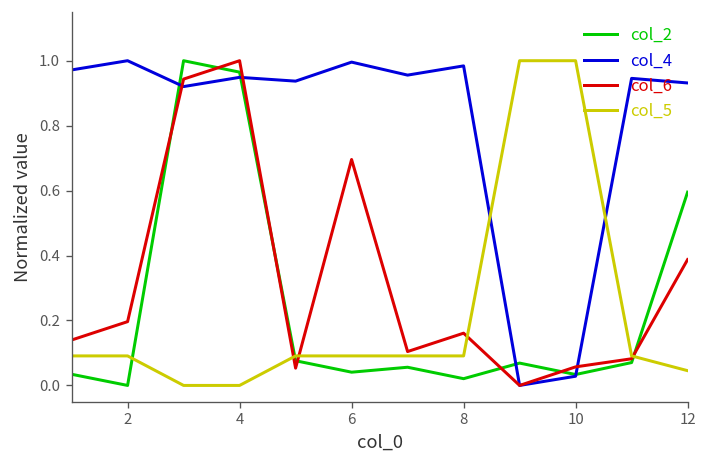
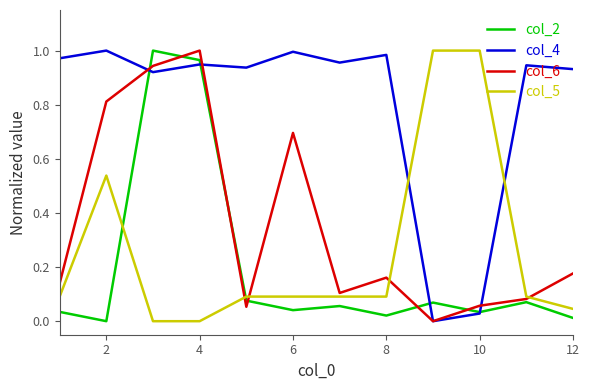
  {
    "col_2": {
      "2": 0.00,
      "4": 0.96,
      "6": 0.04,
      "8": 0.02,
-     "12": 0.60
+     "12": 0.01
    },
    "col_4": {
      "2": 1.00,
      "4": 0.95,
      "6": 1.00,
      "8": 0.98,
      "12": 0.93
    },
    "col_6": {
-     "2": 0.20,
+     "2": 0.81,
      "4": 1.00,
      "6": 0.70,
      "8": 0.16,
      "10": 0.06,
-     "12": 0.39
+     "12": 0.18
    },
    "col_5": {
-     "2": 0.09,
+     "2": 0.54,
      "4": 0.00,
      "6": 0.09,
      "8": 0.09,
      "10": 1.00,
      "12": 0.05
    }
  }
